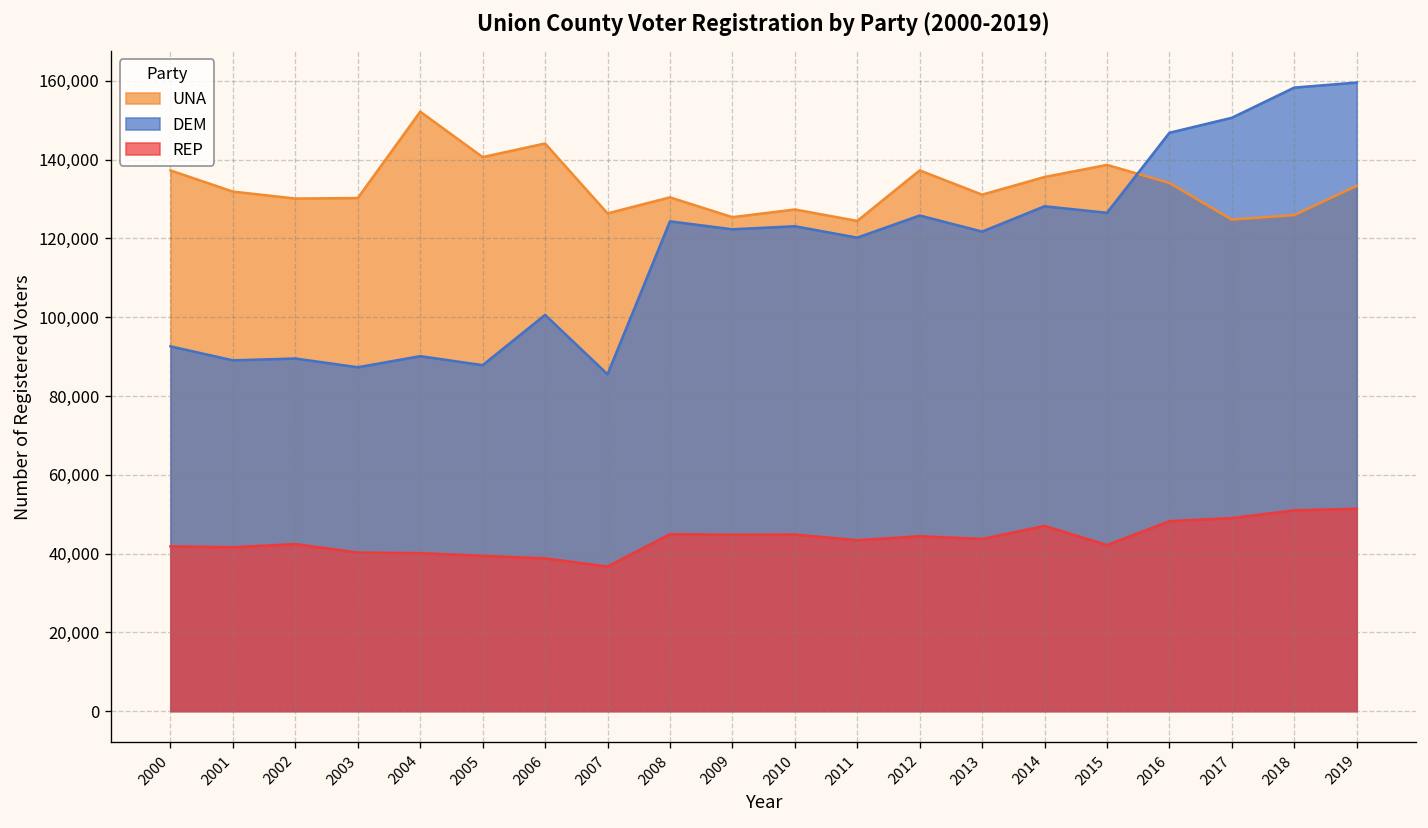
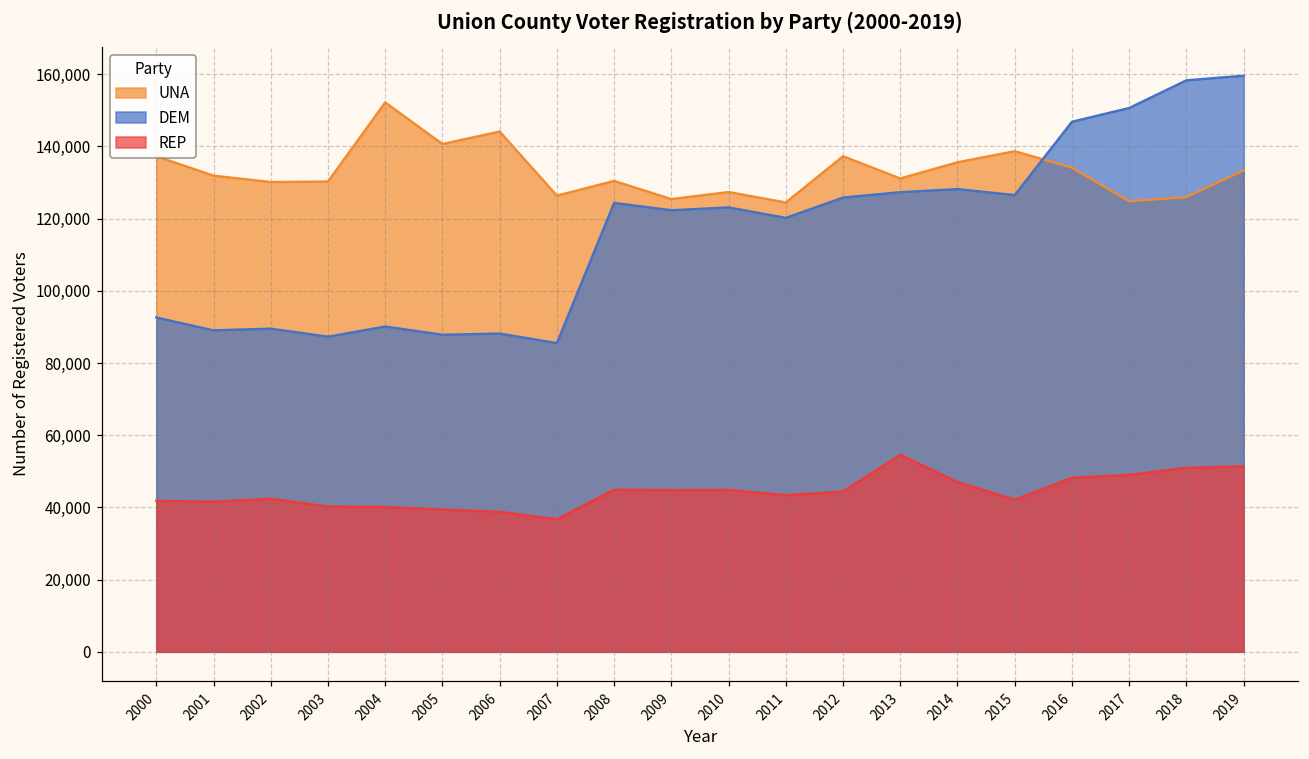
  {
    "UNA": {
      "2000": "137,000",
      "2001": "132,000",
      "2002": "130,000",
      "2003": "130,000",
      "2004": "152,000",
      "2005": "141,000",
      "2006": "144,000",
      "2007": "126,000",
      "2008": "130,000",
      "2009": "125,000",
      "2010": "127,000",
      "2011": "124,000",
      "2012": "137,000",
      "2013": "131,000",
      "2014": "136,000",
      "2015": "139,000",
      "2016": "134,000",
      "2017": "125,000",
      "2018": "126,000",
      "2019": "133,000"
    },
    "DEM": {
      "2000": "93,000",
      "2001": "89,000",
      "2002": "90,000",
      "2003": "87,000",
      "2004": "90,000",
      "2005": "88,000",
-     "2006": "101,000",
+     "2006": "88,000",
      "2007": "86,000",
      "2008": "124,000",
      "2009": "122,000",
      "2010": "123,000",
      "2011": "120,000",
      "2012": "126,000",
-     "2013": "122,000",
+     "2013": "127,000",
      "2014": "128,000",
      "2015": "127,000",
      "2016": "147,000",
      "2017": "151,000",
      "2018": "158,000",
      "2019": "160,000"
    },
    "REP": {
      "2000": "42,000",
      "2001": "42,000",
      "2002": "42,000",
      "2003": "40,000",
      "2004": "40,000",
      "2005": "39,000",
      "2006": "39,000",
      "2007": "37,000",
      "2008": "45,000",
      "2009": "45,000",
      "2010": "45,000",
      "2011": "43,000",
      "2012": "44,000",
-     "2013": "44,000",
+     "2013": "55,000",
      "2014": "47,000",
      "2015": "42,000",
      "2016": "48,000",
      "2017": "49,000",
      "2018": "51,000",
      "2019": "51,000"
    }
  }
